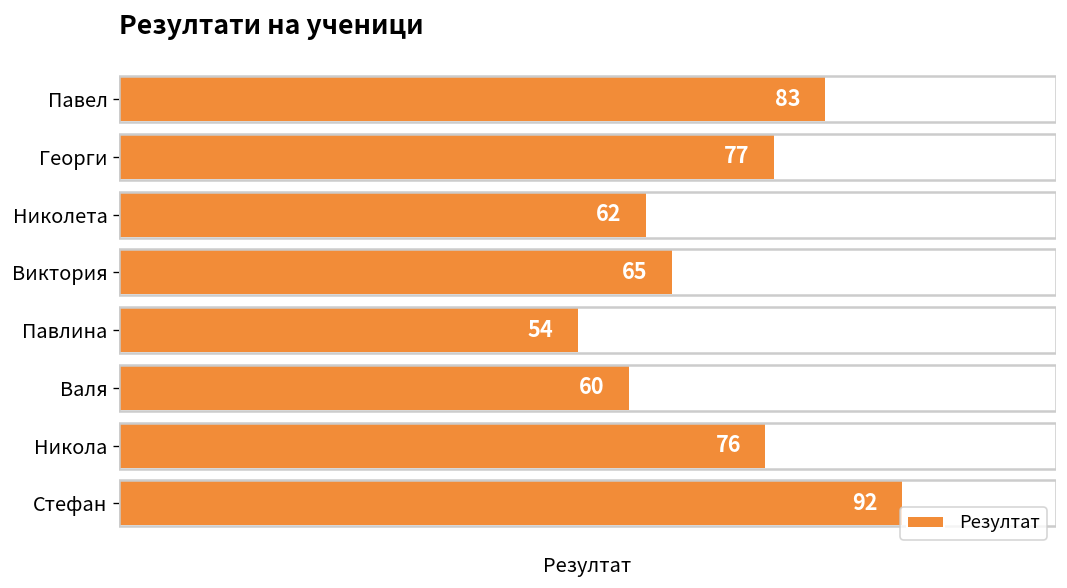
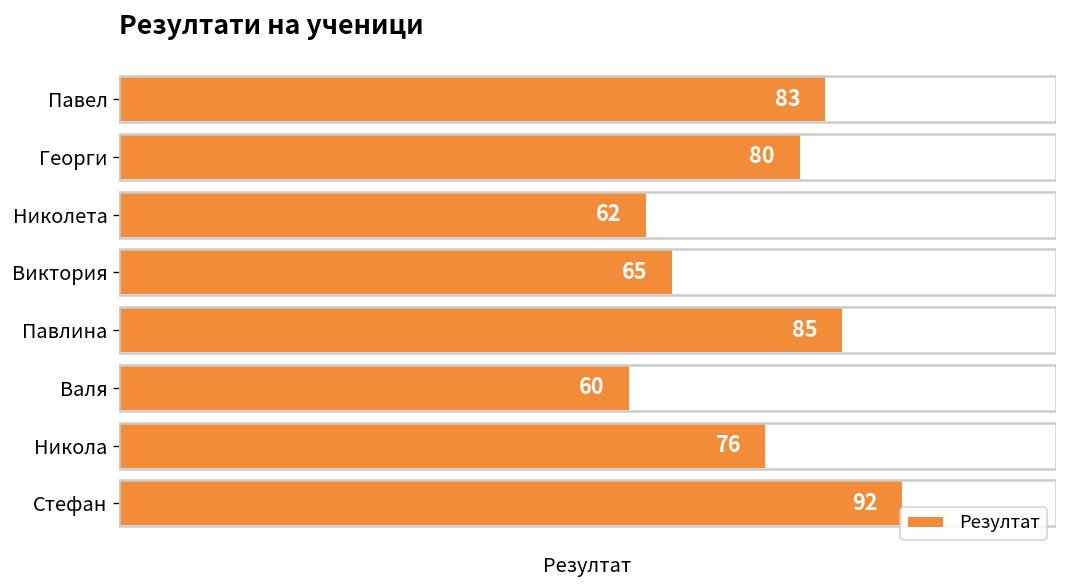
  {
    "Павел": 83,
-   "Георги": 77,
+   "Георги": 80,
    "Николета": 62,
    "Виктория": 65,
-   "Павлина": 54,
+   "Павлина": 85,
    "Валя": 60,
    "Никола": 76,
    "Стефан": 92
  }
